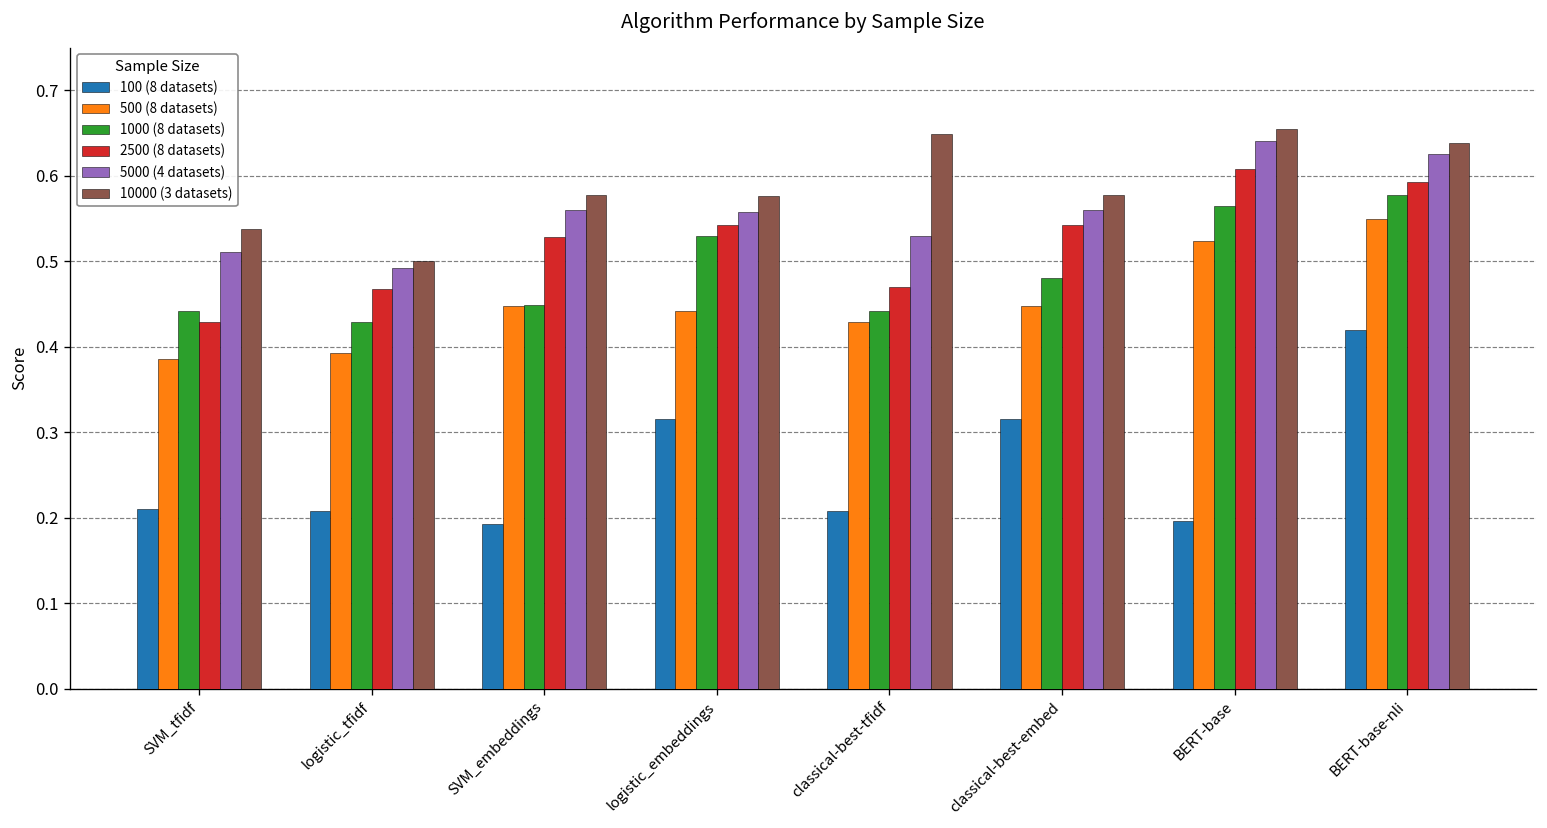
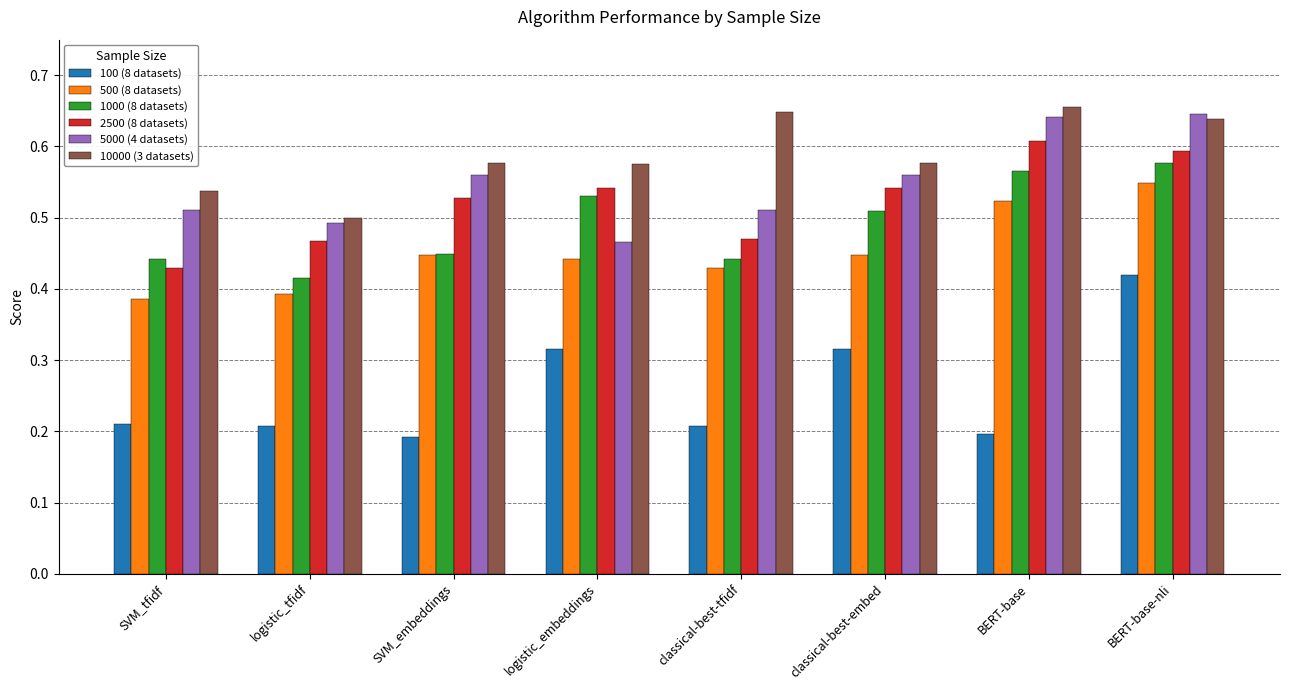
  {
    "100 (8 datasets)": {
      "SVM_tfidf": 0.21,
      "logistic_tfidf": 0.21,
      "SVM_embeddings": 0.19,
      "logistic_embeddings": 0.32,
      "classical-best-tfidf": 0.21,
      "classical-best-embed": 0.32,
      "BERT-base": 0.20,
      "BERT-base-nli": 0.42
    },
    "500 (8 datasets)": {
      "SVM_tfidf": 0.39,
      "logistic_tfidf": 0.39,
      "SVM_embeddings": 0.45,
      "logistic_embeddings": 0.44,
      "classical-best-tfidf": 0.43,
      "classical-best-embed": 0.45,
      "BERT-base": 0.52,
      "BERT-base-nli": 0.55
    },
    "1000 (8 datasets)": {
      "SVM_tfidf": 0.44,
-     "logistic_tfidf": 0.43,
+     "logistic_tfidf": 0.42,
      "SVM_embeddings": 0.45,
      "logistic_embeddings": 0.53,
      "classical-best-tfidf": 0.44,
-     "classical-best-embed": 0.48,
+     "classical-best-embed": 0.51,
      "BERT-base": 0.57,
      "BERT-base-nli": 0.58
    },
    "2500 (8 datasets)": {
      "SVM_tfidf": 0.43,
      "logistic_tfidf": 0.47,
      "SVM_embeddings": 0.53,
      "logistic_embeddings": 0.54,
      "classical-best-tfidf": 0.47,
      "classical-best-embed": 0.54,
      "BERT-base": 0.61,
      "BERT-base-nli": 0.59
    },
    "5000 (4 datasets)": {
      "SVM_tfidf": 0.51,
      "logistic_tfidf": 0.49,
      "SVM_embeddings": 0.56,
-     "logistic_embeddings": 0.56,
-     "classical-best-tfidf": 0.53,
+     "logistic_embeddings": 0.47,
+     "classical-best-tfidf": 0.51,
      "classical-best-embed": 0.56,
      "BERT-base": 0.64,
-     "BERT-base-nli": 0.63
+     "BERT-base-nli": 0.65
    },
    "10000 (3 datasets)": {
      "SVM_tfidf": 0.54,
      "logistic_tfidf": 0.50,
      "SVM_embeddings": 0.58,
      "logistic_embeddings": 0.58,
      "classical-best-tfidf": 0.65,
      "classical-best-embed": 0.58,
      "BERT-base": 0.66,
      "BERT-base-nli": 0.64
    }
  }
